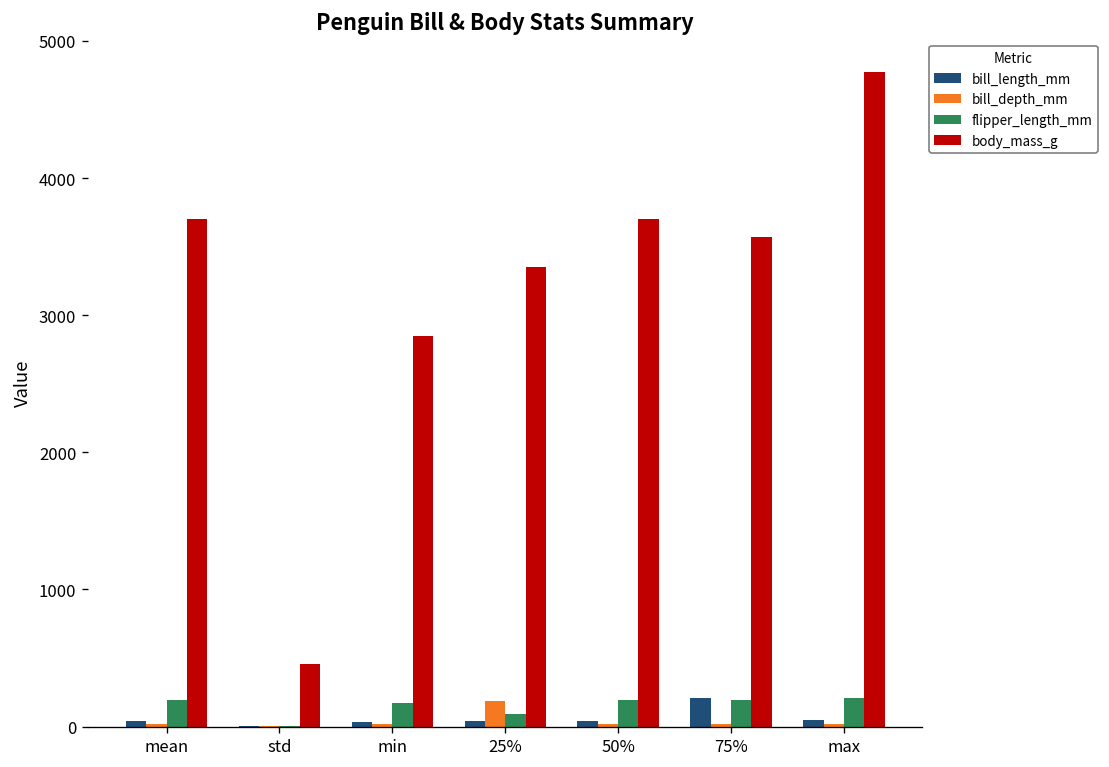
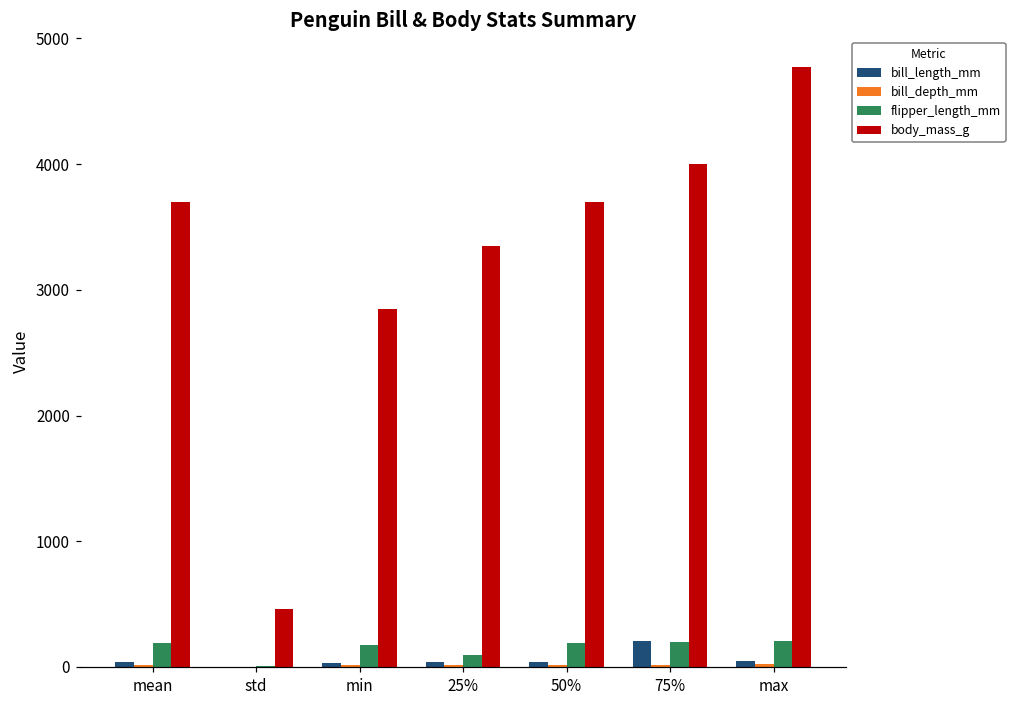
  {
    "bill_length_mm": {
      "mean": 40,
      "min": 30,
      "25%": 40,
      "50%": 40,
      "75%": 210,
      "max": 50
    },
    "bill_depth_mm": {
-     "25%": 180
+     "25%": 20
    },
    "flipper_length_mm": {
      "mean": 190,
      "min": 170,
      "25%": 90,
      "50%": 190,
      "75%": 200,
      "max": 210
    },
    "body_mass_g": {
      "mean": 3700,
      "std": 460,
      "min": 2850,
      "25%": 3350,
      "50%": 3700,
-     "75%": 3570,
+     "75%": 4000,
      "max": 4780
    }
  }
